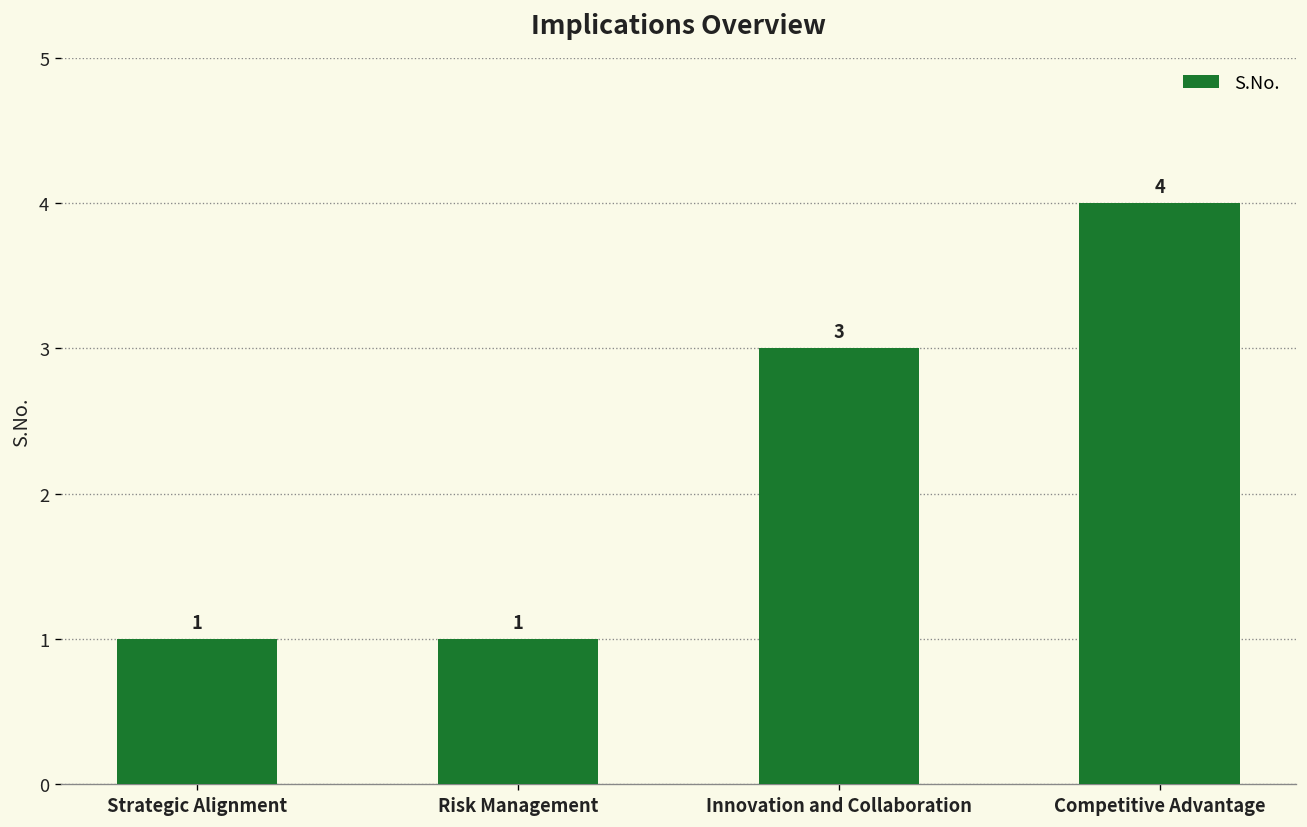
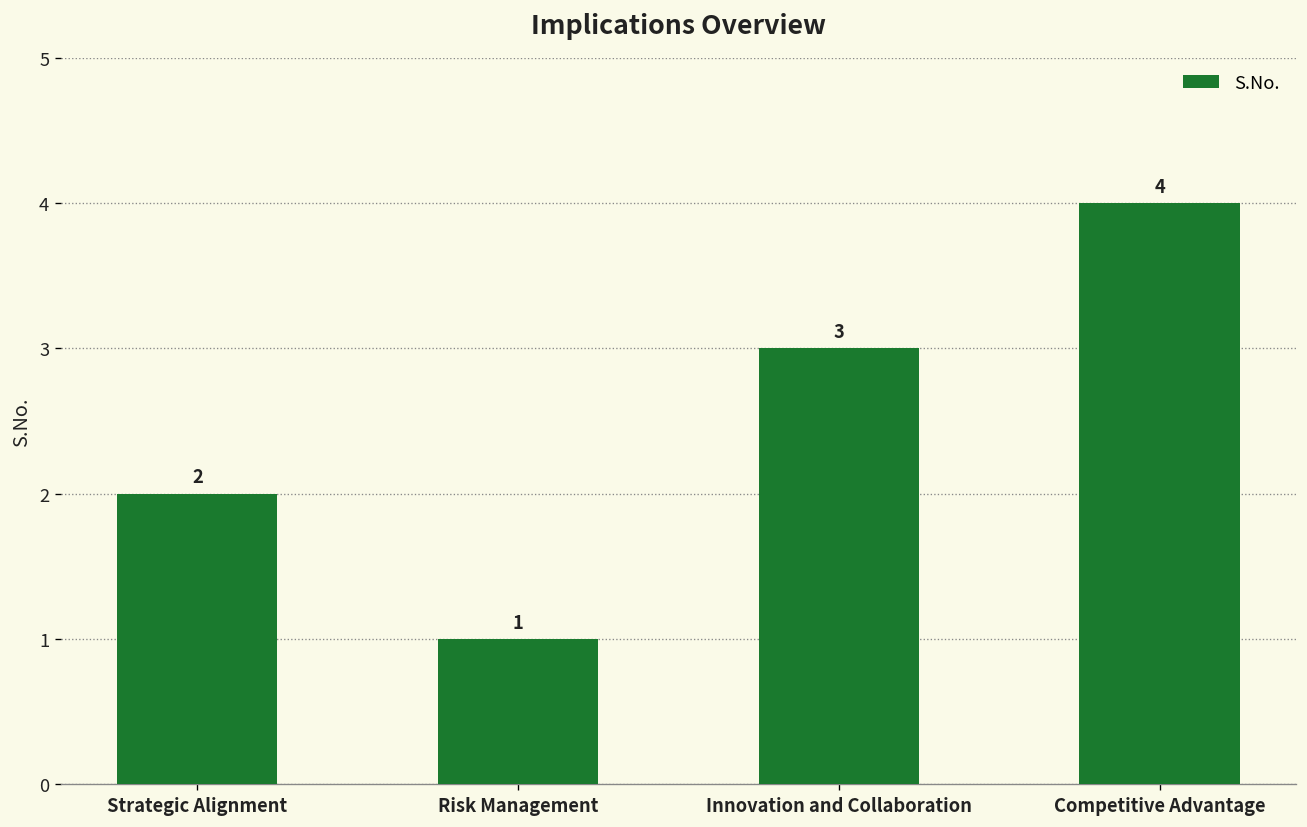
  {
-   "Strategic Alignment": 1,
+   "Strategic Alignment": 2,
    "Risk Management": 1,
    "Innovation and Collaboration": 3,
    "Competitive Advantage": 4
  }
